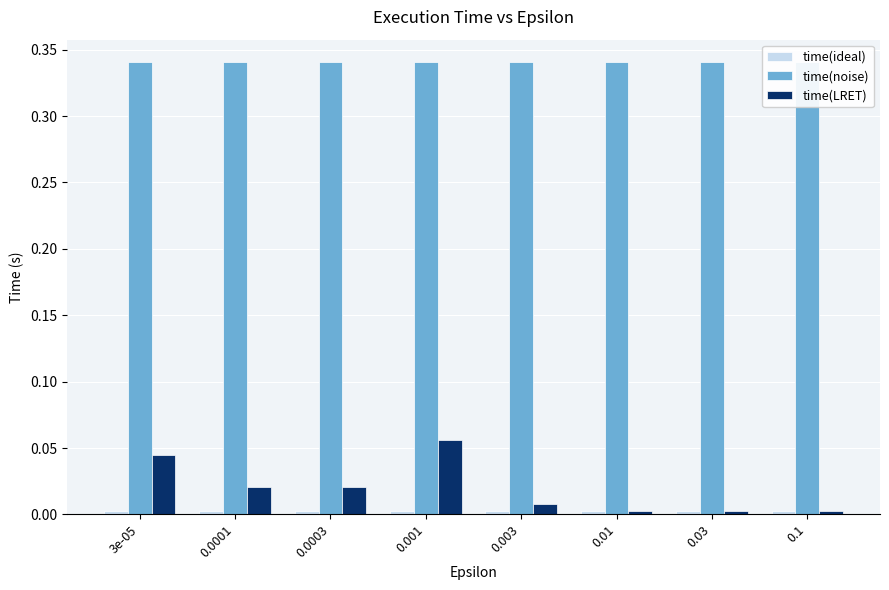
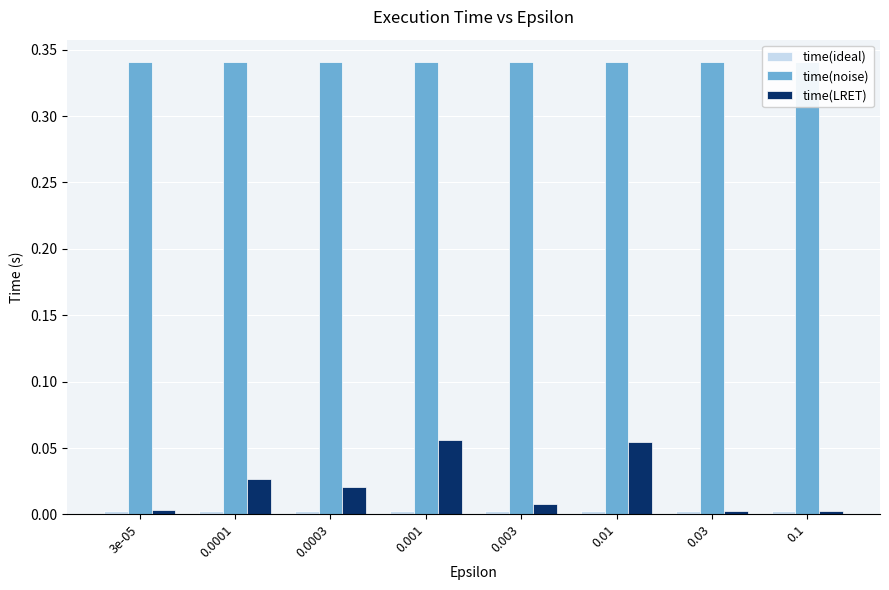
  {
    "time(ideal)": {
      "3e-05": 0.002,
      "0.0001": 0.002,
      "0.0003": 0.002,
      "0.001": 0.002,
      "0.003": 0.002,
      "0.01": 0.002,
      "0.03": 0.002,
      "0.1": 0.002
    },
    "time(noise)": {
      "3e-05": 0.341,
      "0.0001": 0.341,
      "0.0003": 0.341,
      "0.001": 0.341,
      "0.003": 0.341,
      "0.01": 0.341,
      "0.03": 0.341
    },
    "time(LRET)": {
-     "3e-05": 0.044,
-     "0.0001": 0.021,
+     "3e-05": 0.003,
+     "0.0001": 0.027,
      "0.0003": 0.021,
      "0.001": 0.056,
      "0.003": 0.008,
-     "0.01": 0.002,
+     "0.01": 0.055,
      "0.03": 0.002,
      "0.1": 0.002
    }
  }
